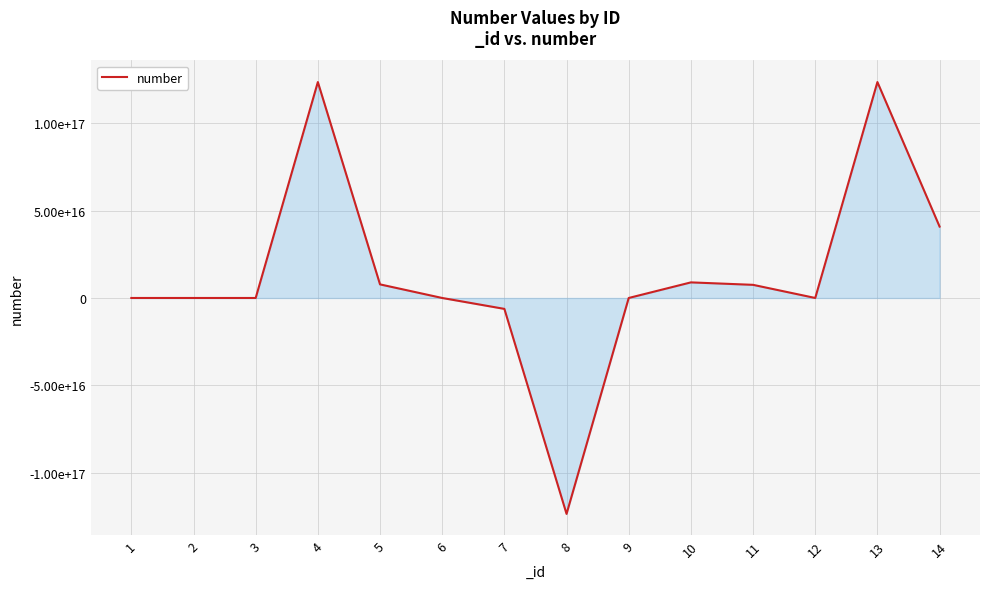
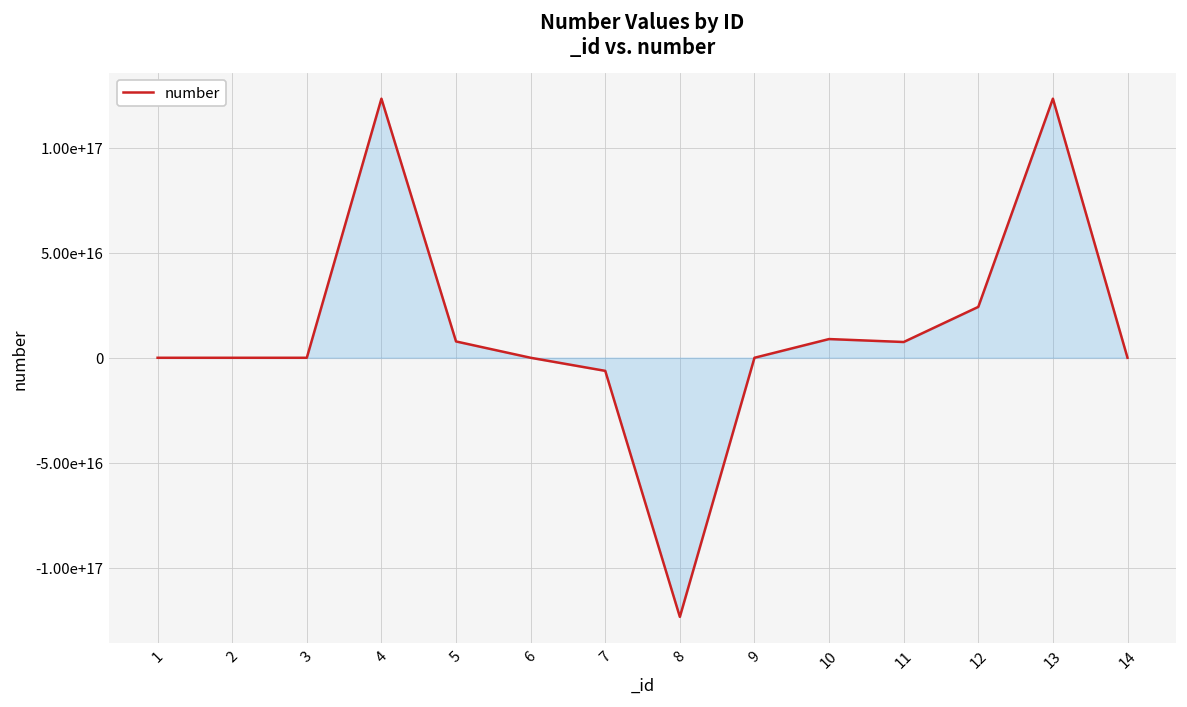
  {
    "number": {
      "7": -6000000000000000,
      "8": -123000000000000000,
-     "12": 0,
-     "14": 41000000000000000
+     "12": 24000000000000000,
+     "14": 0
    }
  }
